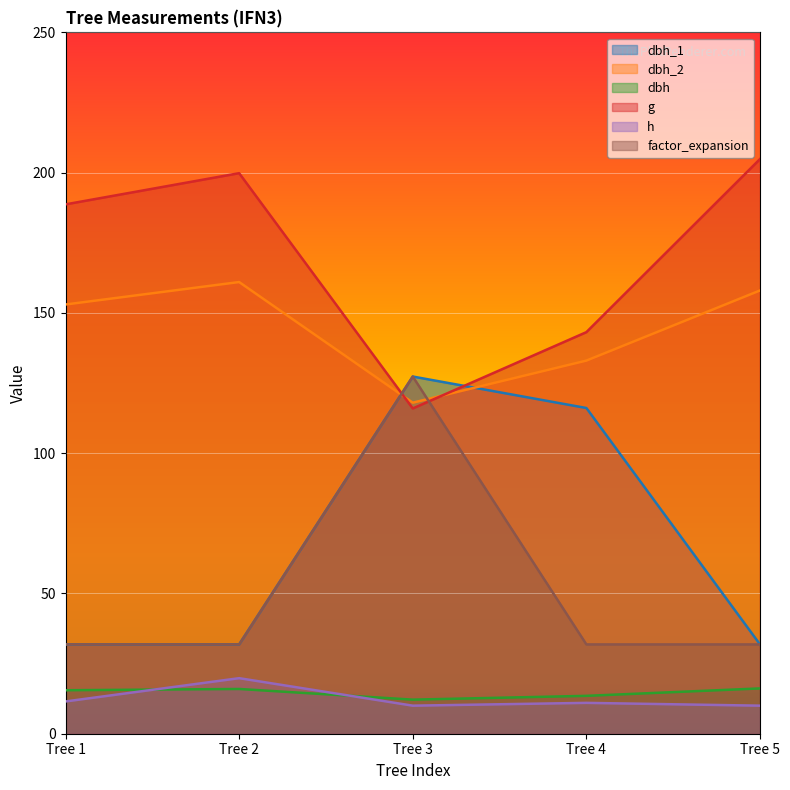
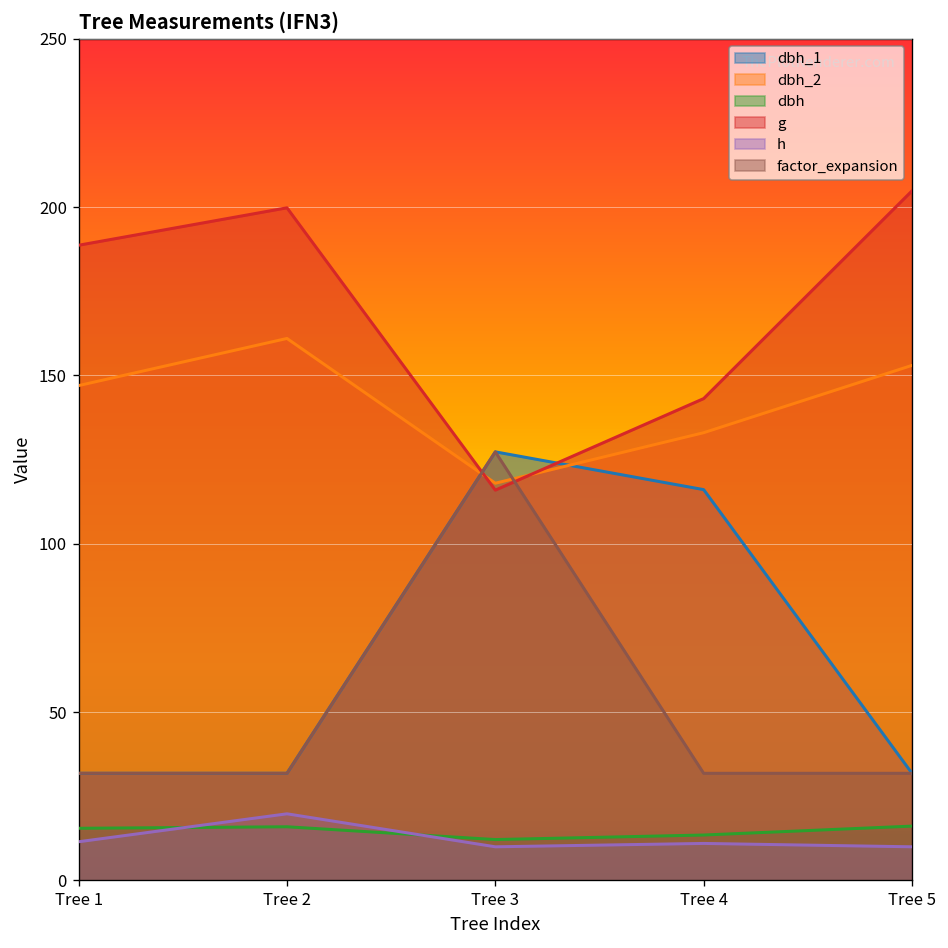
  {
    "dbh_1": {
      "Tree 4": 116
    },
    "dbh_2": {
-     "Tree 1": 153,
+     "Tree 1": 147,
      "Tree 2": 161,
      "Tree 3": 118,
      "Tree 4": 133,
-     "Tree 5": 158
+     "Tree 5": 153
    },
    "dbh": {
      "Tree 1": 16,
      "Tree 2": 16,
      "Tree 3": 12,
      "Tree 4": 14,
      "Tree 5": 16
    },
    "g": {
      "Tree 1": 189,
      "Tree 2": 200,
      "Tree 3": 116,
      "Tree 4": 143,
      "Tree 5": 205
    },
    "h": {
      "Tree 1": 12,
      "Tree 2": 20,
      "Tree 3": 10,
      "Tree 4": 11,
      "Tree 5": 10
    },
    "factor_expansion": {
      "Tree 4": 32
    }
  }
